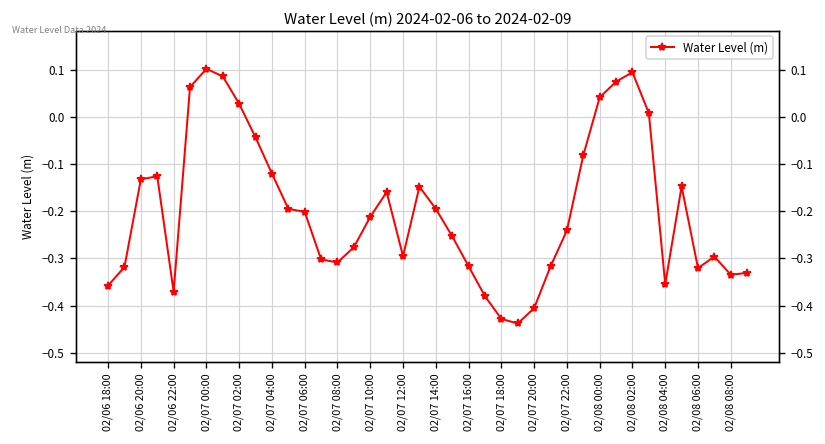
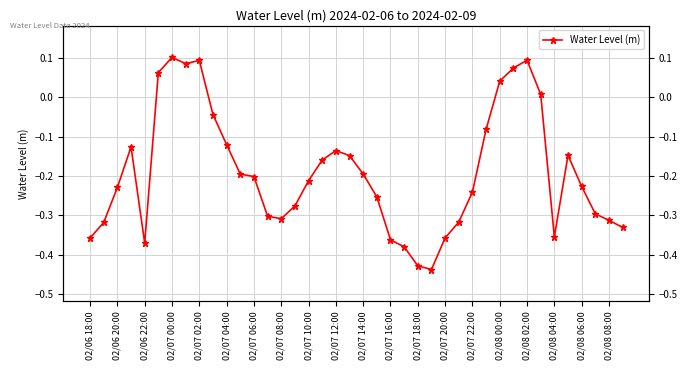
  {
    "02/06 18:00": -0.36,
-   "02/06 20:00": -0.13,
+   "02/06 20:00": -0.23,
    "02/06 22:00": -0.37,
    "02/07 00:00": 0.10,
-   "02/07 02:00": 0.03,
+   "02/07 02:00": 0.09,
    "02/07 04:00": -0.12,
    "02/07 06:00": -0.20,
    "02/07 08:00": -0.31,
    "02/07 10:00": -0.21,
-   "02/07 12:00": -0.30,
+   "02/07 12:00": -0.14,
    "02/07 14:00": -0.19,
-   "02/07 16:00": -0.32,
+   "02/07 16:00": -0.36,
    "02/07 18:00": -0.43,
-   "02/07 20:00": -0.41,
+   "02/07 20:00": -0.36,
    "02/07 22:00": -0.24,
    "02/08 00:00": 0.04,
    "02/08 02:00": 0.09,
    "02/08 04:00": -0.35,
-   "02/08 06:00": -0.32,
-   "02/08 08:00": -0.33
+   "02/08 06:00": -0.23,
+   "02/08 08:00": -0.31
  }
